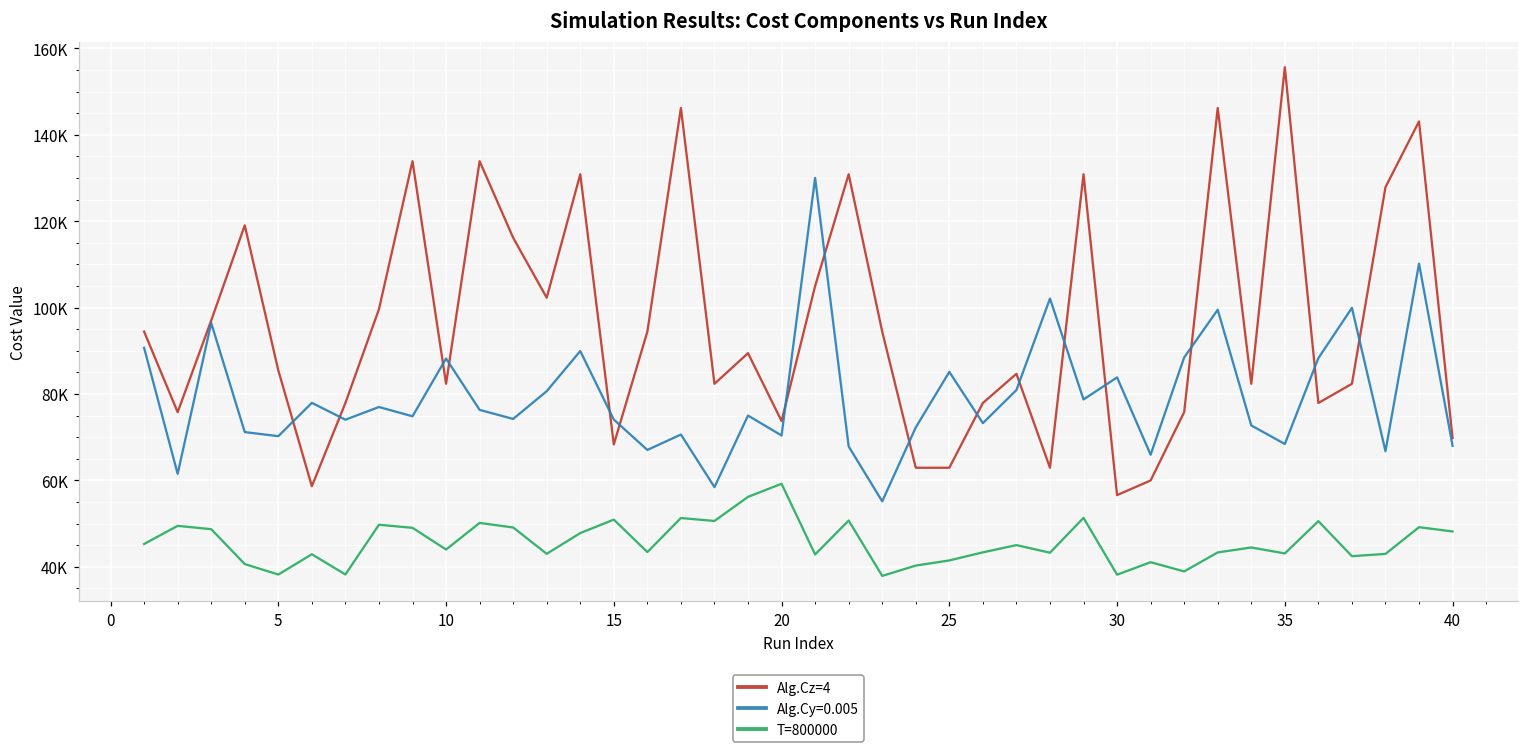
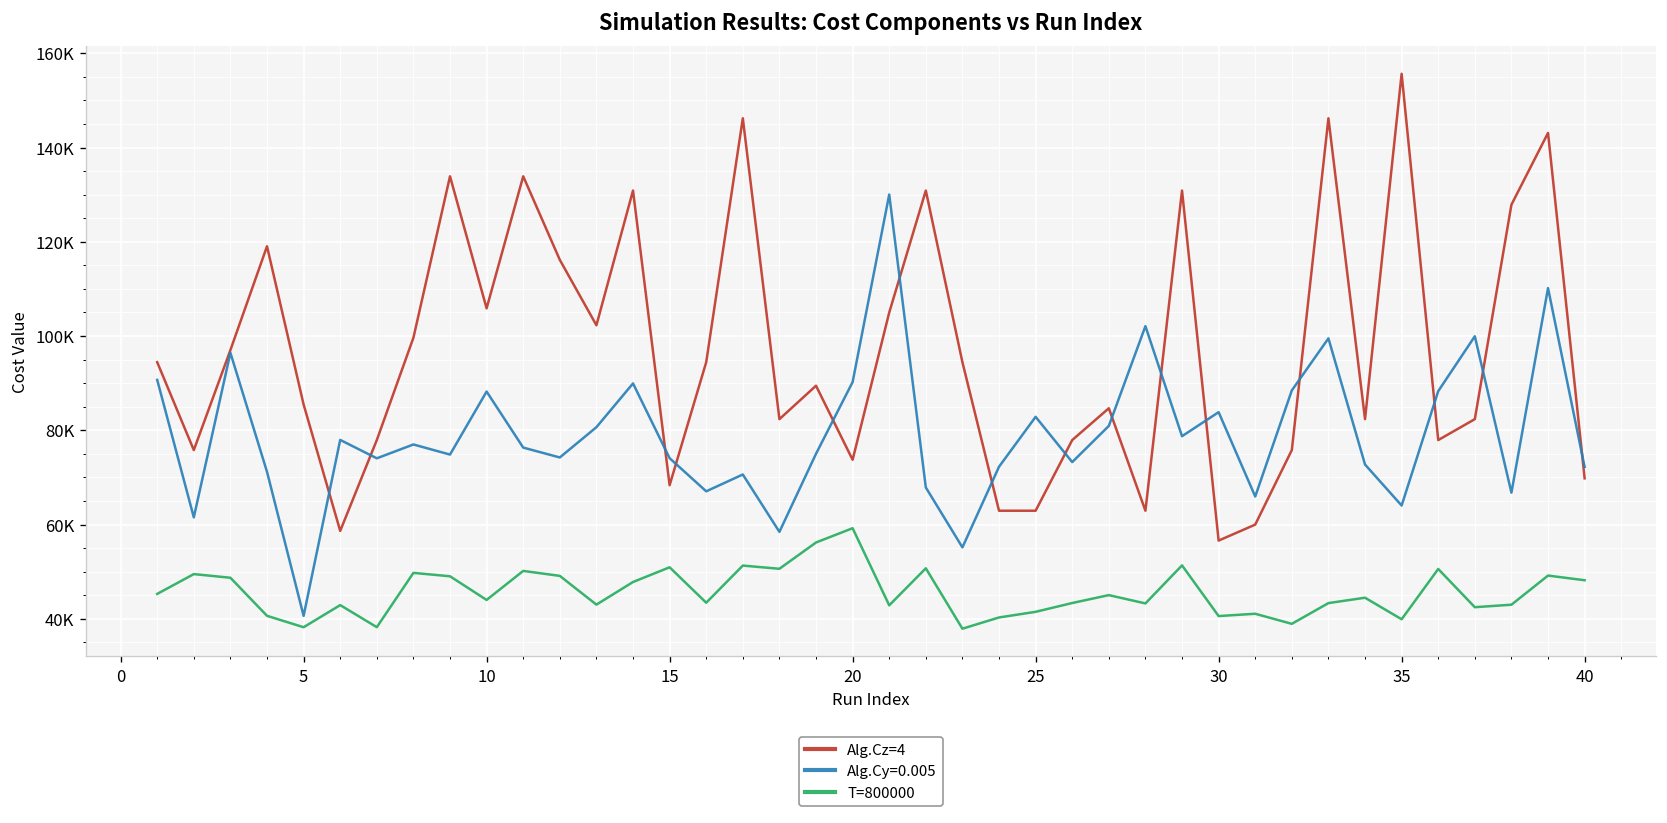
  {
    "Alg.Cz=4": {
      "5": 85000,
-     "10": 82000,
+     "10": 106000,
      "15": 68000,
      "20": 74000,
      "25": 63000,
      "30": 57000,
      "35": 156000,
      "40": 70000
    },
    "Alg.Cy=0.005": {
-     "5": 70000,
+     "5": 41000,
      "10": 88000,
      "15": 74000,
-     "20": 70000,
-     "25": 85000,
+     "20": 90000,
+     "25": 83000,
      "30": 84000,
-     "35": 68000,
-     "40": 68000
+     "35": 64000,
+     "40": 72000
    },
    "T=800000": {
      "5": 38000,
      "10": 44000,
      "15": 51000,
      "20": 59000,
      "25": 41000,
-     "30": 38000,
-     "35": 43000,
+     "30": 41000,
+     "35": 40000,
      "40": 48000
    }
  }
